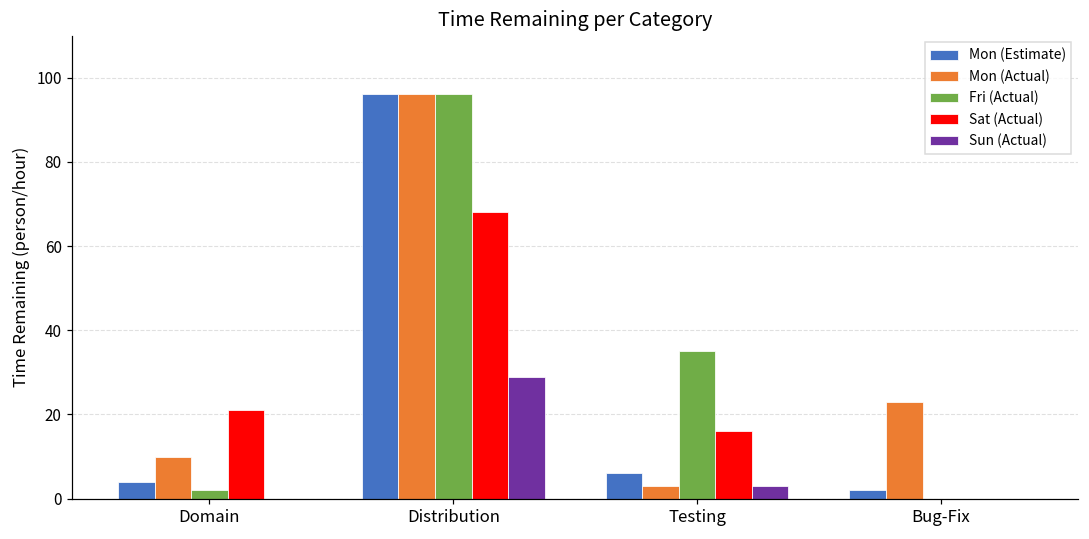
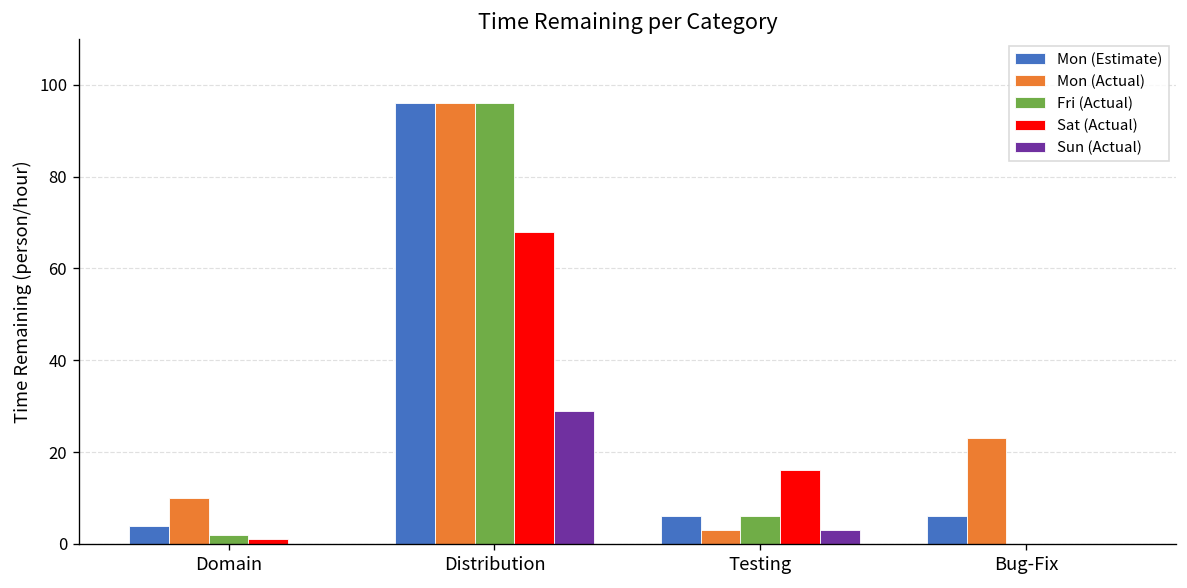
  {
    "Mon (Estimate)": {
      "Domain": 4,
      "Distribution": 96,
      "Testing": 6,
-     "Bug-Fix": 2
+     "Bug-Fix": 6
    },
    "Mon (Actual)": {
      "Domain": 10,
      "Distribution": 96,
      "Testing": 3,
      "Bug-Fix": 23
    },
    "Fri (Actual)": {
      "Domain": 2,
      "Distribution": 96,
-     "Testing": 35,
+     "Testing": 6,
      "Bug-Fix": 0
    },
    "Sat (Actual)": {
-     "Domain": 21,
+     "Domain": 1,
      "Distribution": 68,
      "Testing": 16,
      "Bug-Fix": 0
    },
    "Sun (Actual)": {
      "Domain": 0,
      "Distribution": 29,
      "Testing": 3,
      "Bug-Fix": 0
    }
  }
